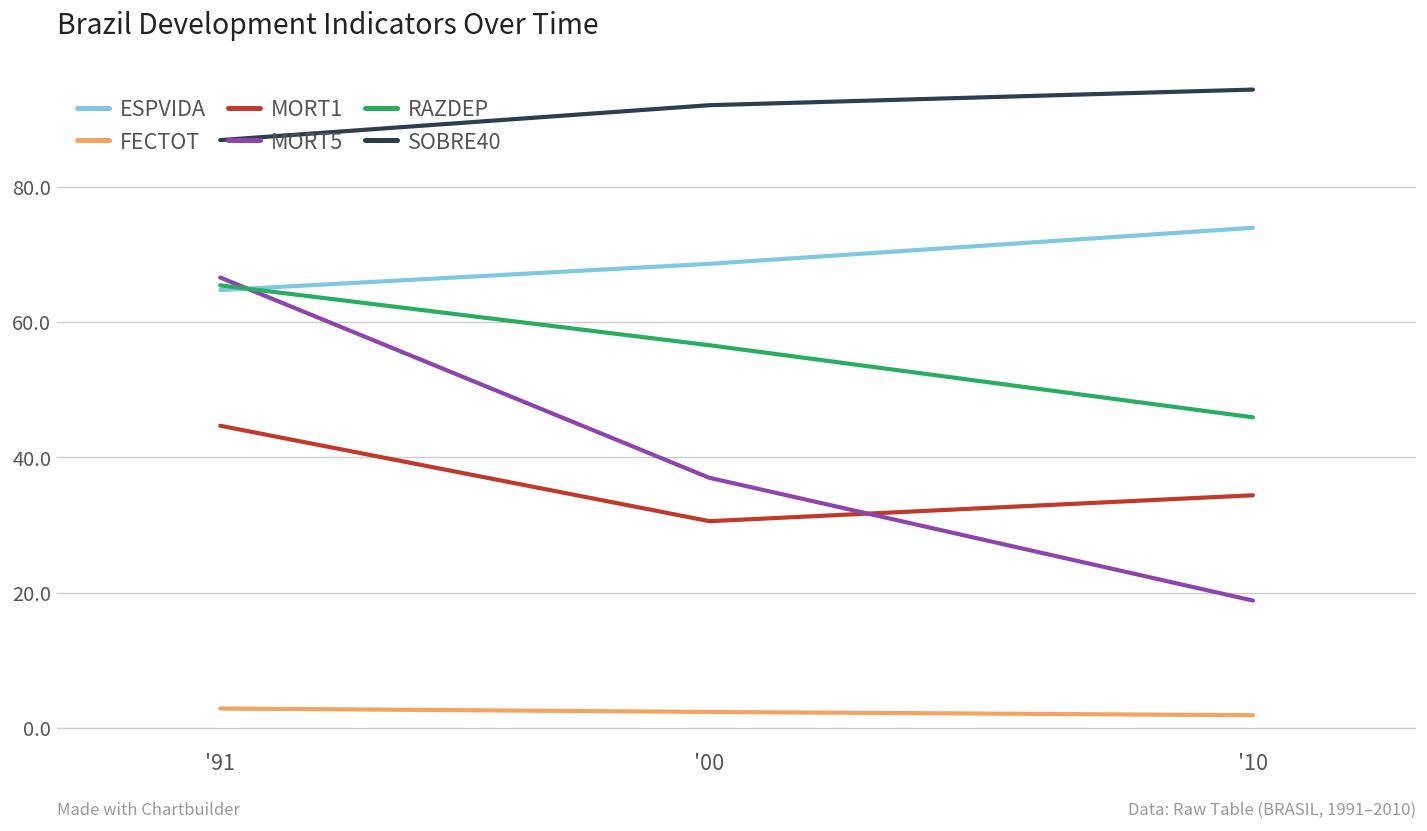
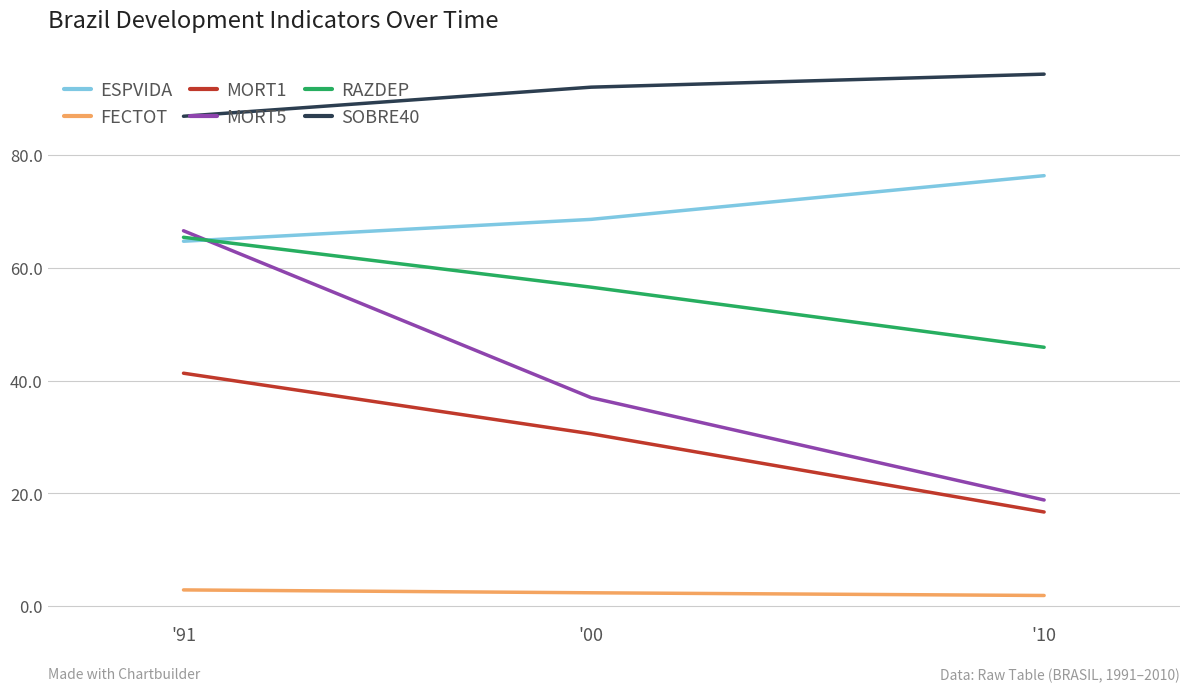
  {
    "ESPVIDA": {
      "'91": 65,
      "'00": 69,
-     "'10": 74
+     "'10": 76
    },
    "FECTOT": {
      "'91": 3,
      "'00": 2,
      "'10": 2
    },
    "MORT1": {
-     "'91": 45,
+     "'91": 41,
      "'00": 31,
-     "'10": 34
+     "'10": 17
    },
    "MORT5": {
      "'91": 67,
      "'00": 37,
      "'10": 19
    },
    "RAZDEP": {
      "'91": 65,
      "'00": 57,
      "'10": 46
    },
    "SOBRE40": {
      "'91": 87,
      "'00": 92,
      "'10": 94
    }
  }
